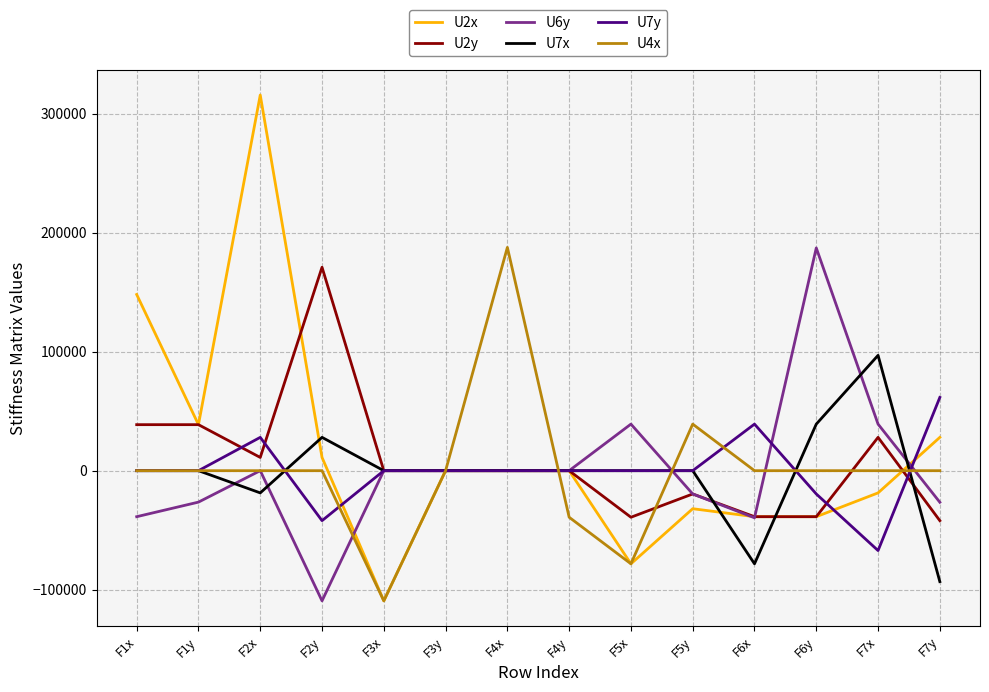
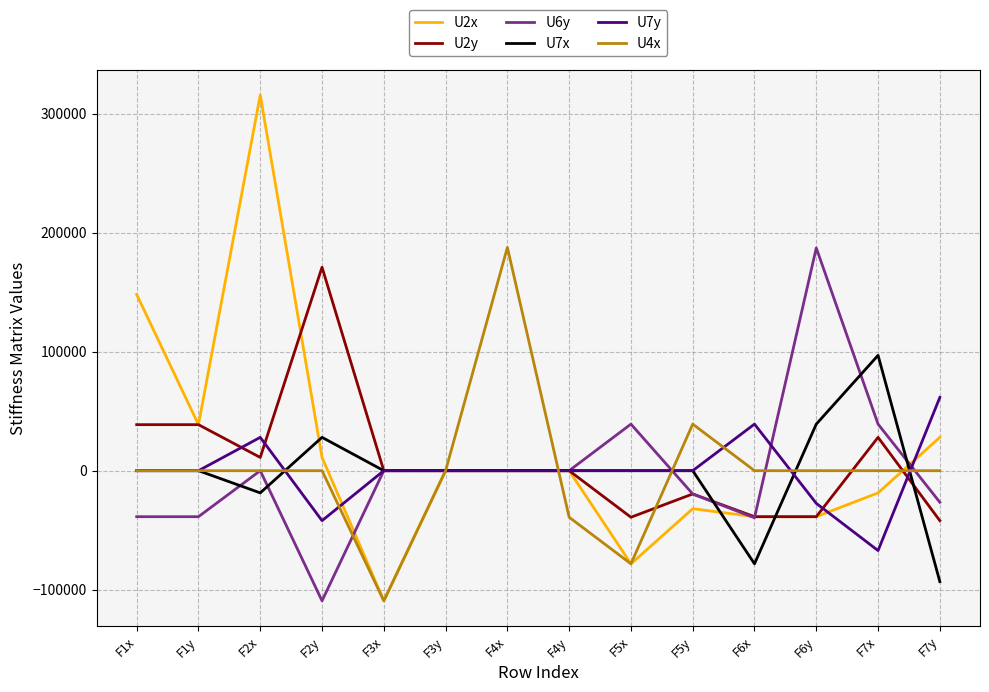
  {
    "U2x": {
      "F1x": 148000,
      "F2x": 316000,
      "F2y": 11000,
      "F5y": -32000,
      "F7x": -19000,
      "F7y": 28000
    },
    "U2y": {
      "F1x": 39000,
      "F2x": 11000,
      "F2y": 171000,
      "F5x": -39000,
      "F7x": 28000,
      "F7y": -42000
    },
    "U6y": {
      "F1x": -39000,
-     "F1y": -26000,
+     "F1y": -39000,
      "F2y": -109000,
      "F5x": 39000,
      "F6y": 187000,
      "F7x": 39000,
      "F7y": -27000
    },
    "U7x": {
      "F2x": -19000,
      "F2y": 28000,
      "F6x": -78000,
      "F6y": 39000,
      "F7x": 97000,
      "F7y": -93000
    },
    "U7y": {
      "F2x": 28000,
      "F2y": -42000,
      "F6x": 39000,
-     "F6y": -20000,
+     "F6y": -27000,
      "F7x": -67000,
      "F7y": 62000
    },
    "U4x": {
      "F2y": 0,
      "F4x": 188000,
      "F4y": -39000,
      "F5y": 39000,
      "F6x": 0,
      "F6y": 0,
      "F7x": 0,
      "F7y": 0
    }
  }
